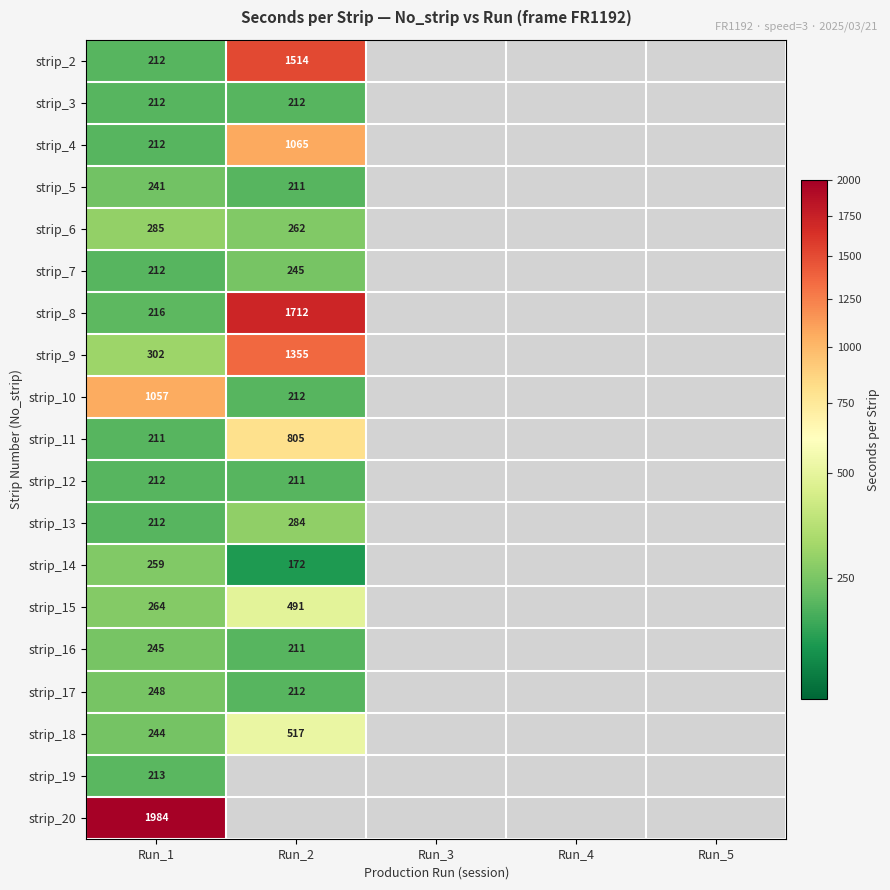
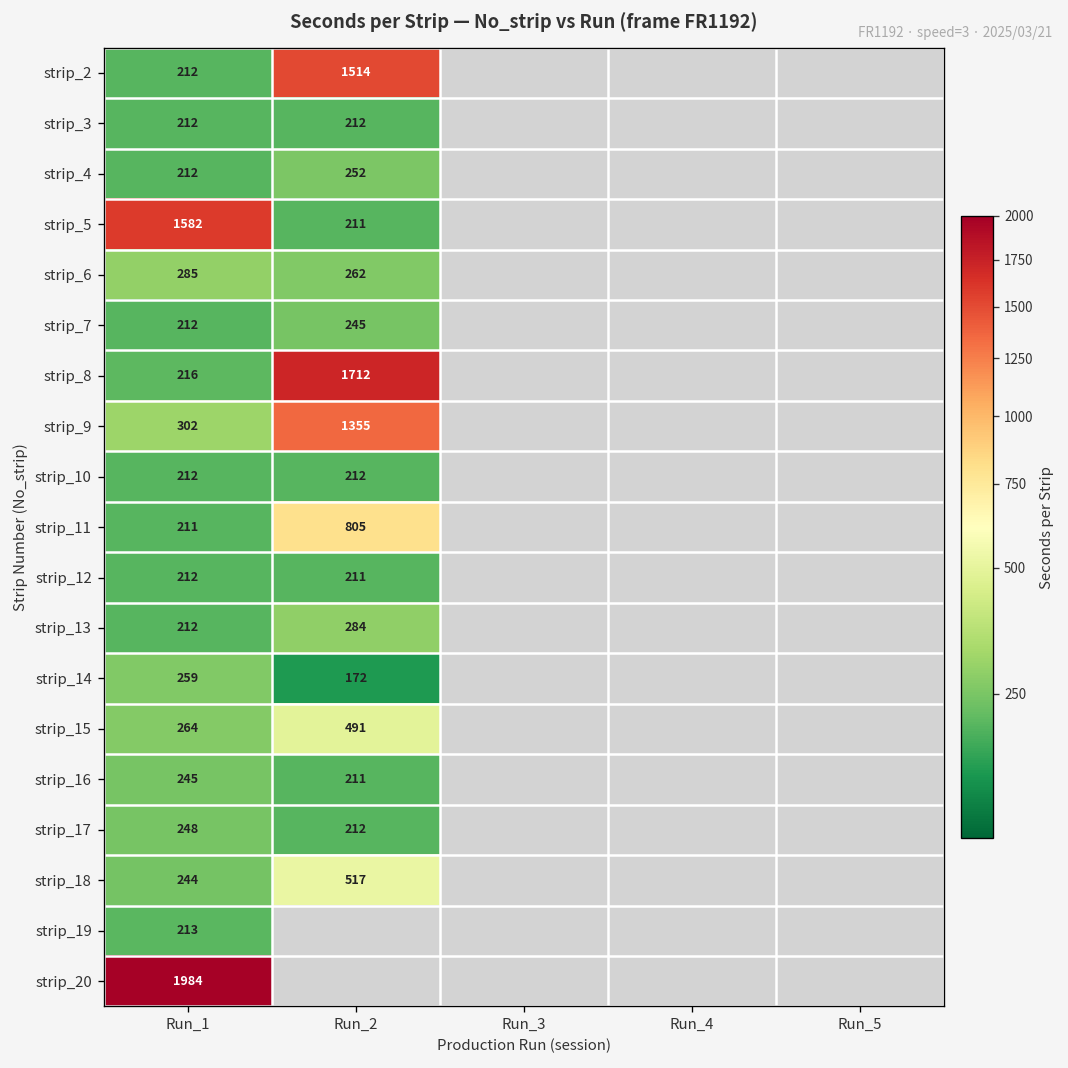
  {
    "strip_2": {
      "Run_1": 212,
      "Run_2": 1514
    },
    "strip_3": {
      "Run_1": 212,
      "Run_2": 212
    },
    "strip_4": {
      "Run_1": 212,
-     "Run_2": 1065
+     "Run_2": 252
    },
    "strip_5": {
-     "Run_1": 241,
+     "Run_1": 1582,
      "Run_2": 211
    },
    "strip_6": {
      "Run_1": 285,
      "Run_2": 262
    },
    "strip_7": {
      "Run_1": 212,
      "Run_2": 245
    },
    "strip_8": {
      "Run_1": 216,
      "Run_2": 1712
    },
    "strip_9": {
      "Run_1": 302,
      "Run_2": 1355
    },
    "strip_10": {
-     "Run_1": 1057,
+     "Run_1": 212,
      "Run_2": 212
    },
    "strip_11": {
      "Run_1": 211,
      "Run_2": 805
    },
    "strip_12": {
      "Run_1": 212,
      "Run_2": 211
    },
    "strip_13": {
      "Run_1": 212,
      "Run_2": 284
    },
    "strip_14": {
      "Run_1": 259,
      "Run_2": 172
    },
    "strip_15": {
      "Run_1": 264,
      "Run_2": 491
    },
    "strip_16": {
      "Run_1": 245,
      "Run_2": 211
    },
    "strip_17": {
      "Run_1": 248,
      "Run_2": 212
    },
    "strip_18": {
      "Run_1": 244,
      "Run_2": 517
    },
    "strip_19": {
      "Run_1": 213
    },
    "strip_20": {
      "Run_1": 1984
    }
  }
